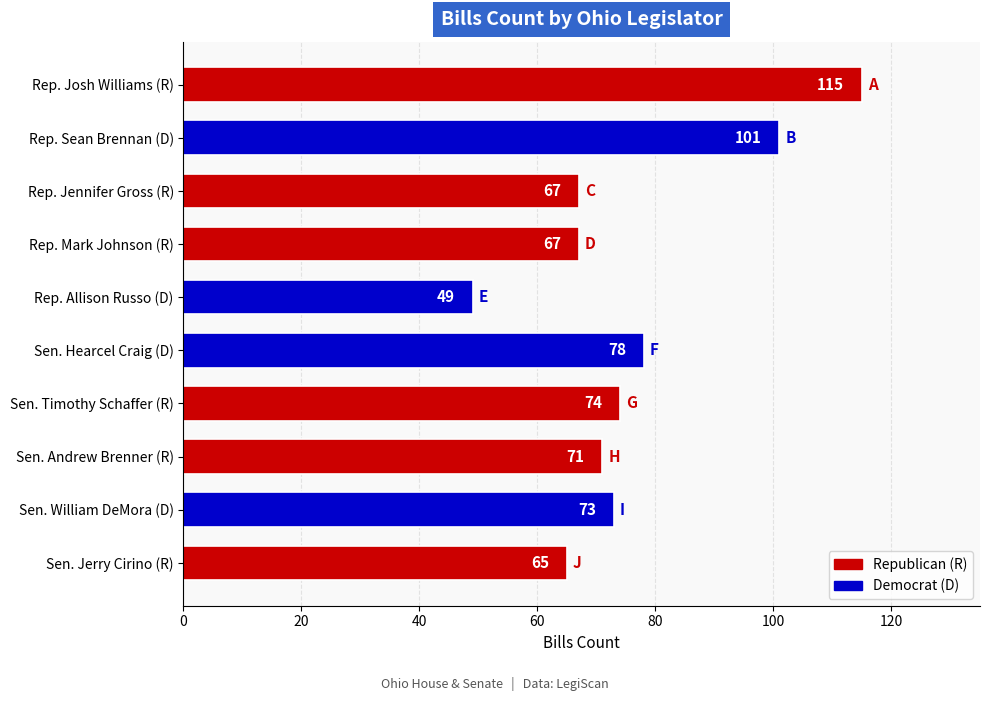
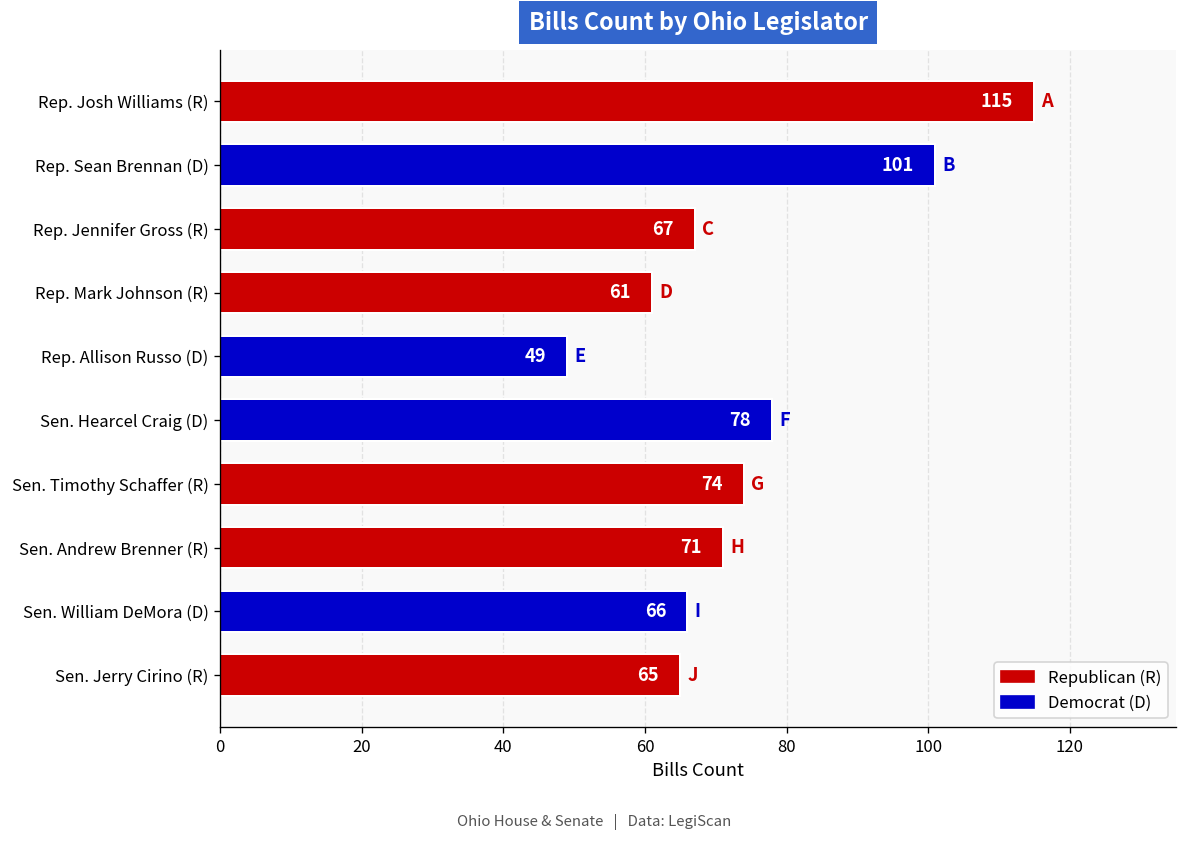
  {
    "Rep. Josh Williams (R)": 115,
    "Rep. Sean Brennan (D)": 101,
    "Rep. Jennifer Gross (R)": 67,
-   "Rep. Mark Johnson (R)": 67,
+   "Rep. Mark Johnson (R)": 61,
    "Rep. Allison Russo (D)": 49,
    "Sen. Hearcel Craig (D)": 78,
    "Sen. Timothy Schaffer (R)": 74,
    "Sen. Andrew Brenner (R)": 71,
-   "Sen. William DeMora (D)": 73,
+   "Sen. William DeMora (D)": 66,
    "Sen. Jerry Cirino (R)": 65
  }
